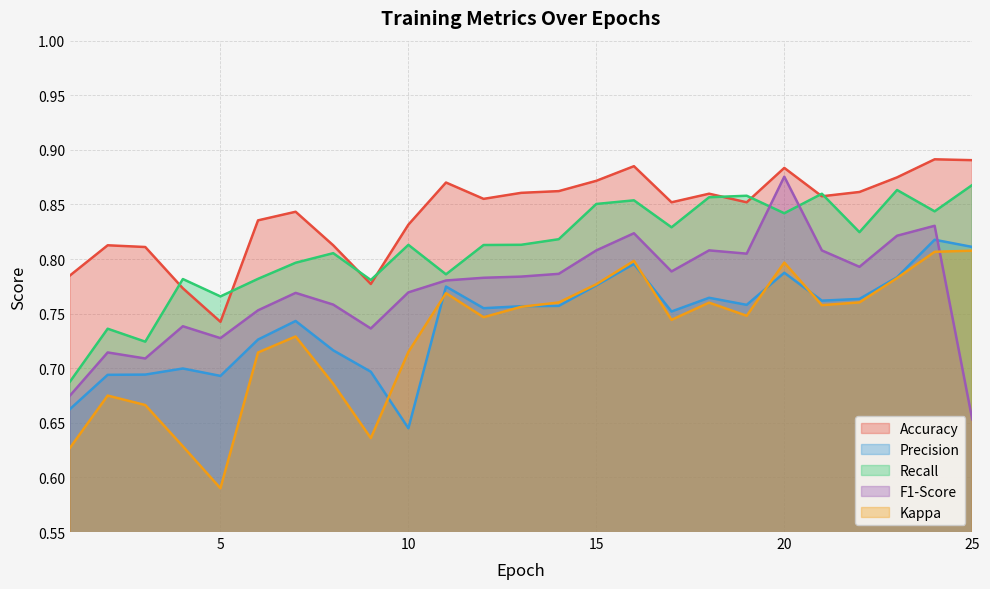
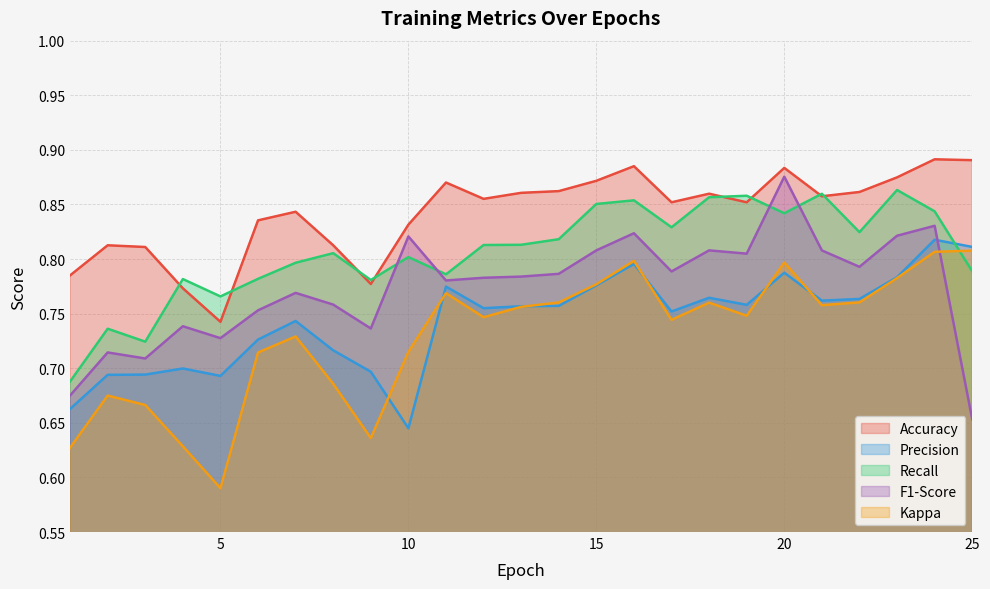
  {
    "Precision": {
      "5": 0.693,
      "10": 0.645,
      "20": 0.787,
      "25": 0.811
    },
    "Recall": {
      "5": 0.766,
-     "10": 0.813,
+     "10": 0.802,
      "15": 0.850,
      "20": 0.842,
-     "25": 0.868
+     "25": 0.789
    },
    "F1-Score": {
      "5": 0.728,
-     "10": 0.769,
+     "10": 0.821,
      "15": 0.808,
      "20": 0.875,
      "25": 0.653
    }
  }
